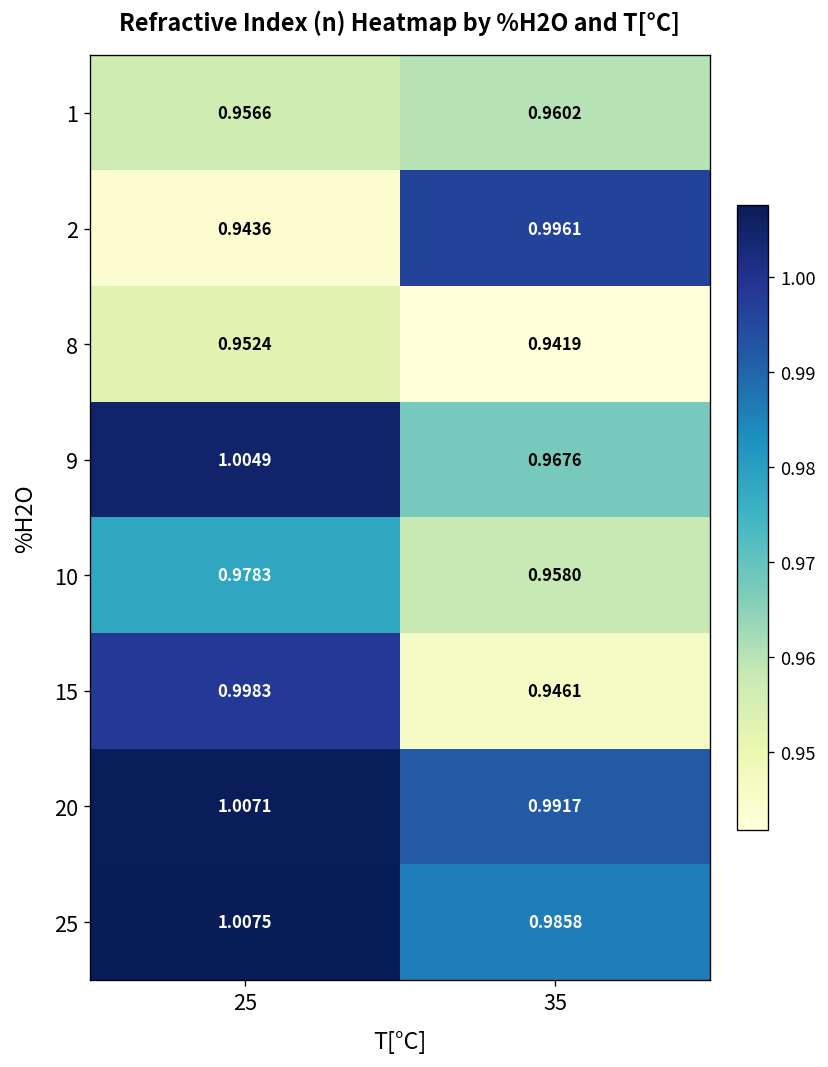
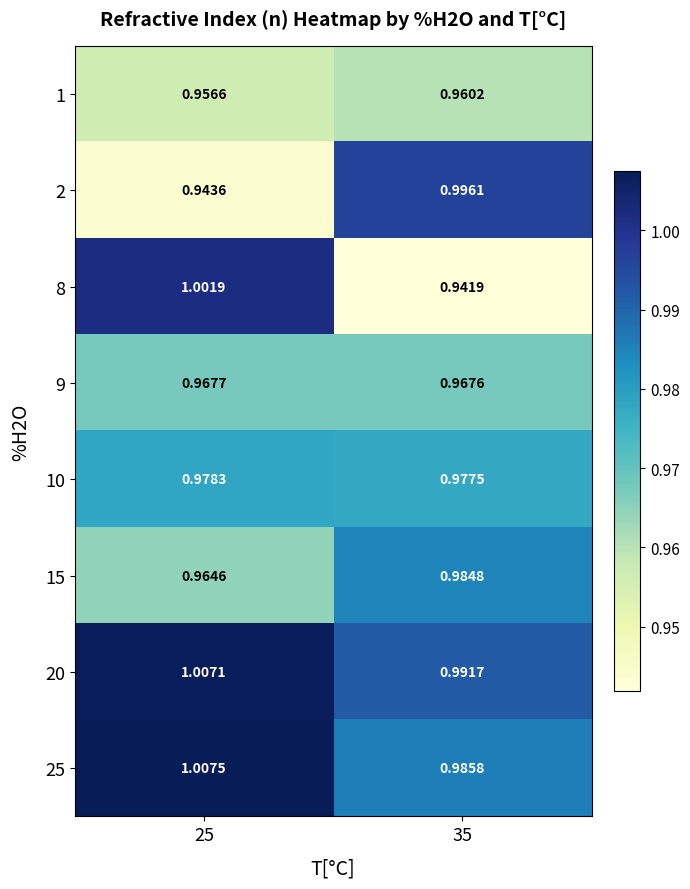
  {
    "1": {
      "25": 0.9566,
      "35": 0.9602
    },
    "2": {
      "25": 0.9436,
      "35": 0.9961
    },
    "8": {
-     "25": 0.9524,
+     "25": 1.0019,
      "35": 0.9419
    },
    "9": {
-     "25": 1.0049,
+     "25": 0.9677,
      "35": 0.9676
    },
    "10": {
      "25": 0.9783,
-     "35": 0.9580
+     "35": 0.9775
    },
    "15": {
-     "25": 0.9983,
-     "35": 0.9461
+     "25": 0.9646,
+     "35": 0.9848
    },
    "20": {
      "25": 1.0071,
      "35": 0.9917
    },
    "25": {
      "25": 1.0075,
      "35": 0.9858
    }
  }
